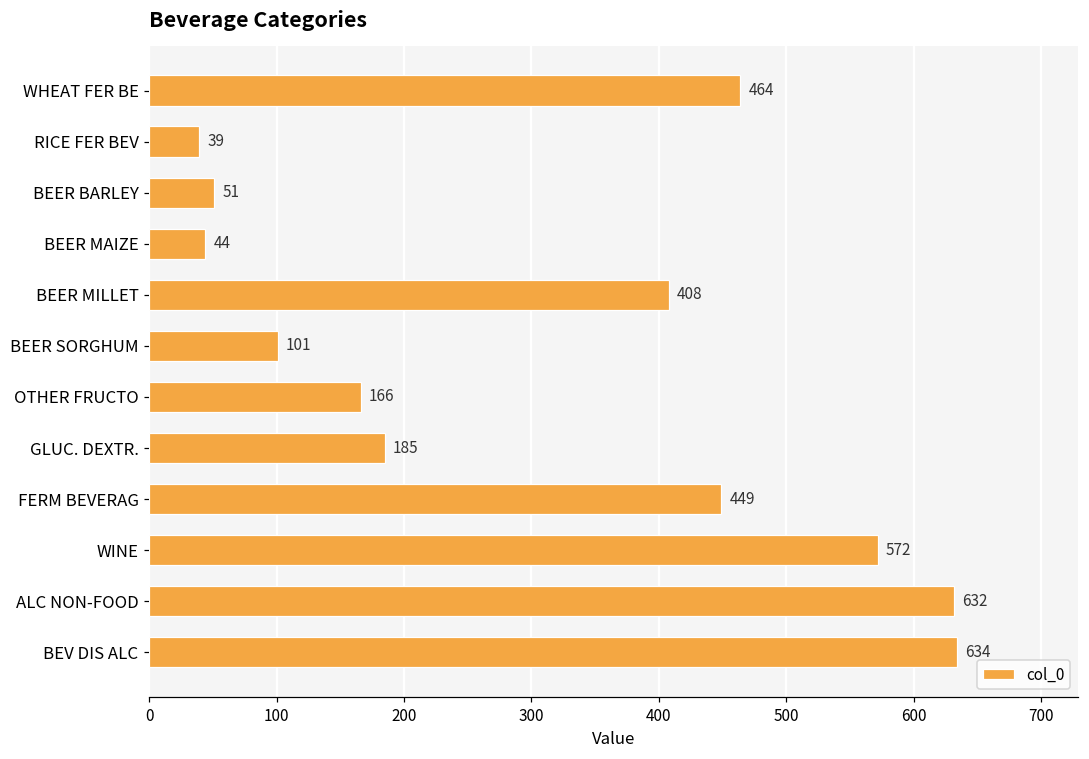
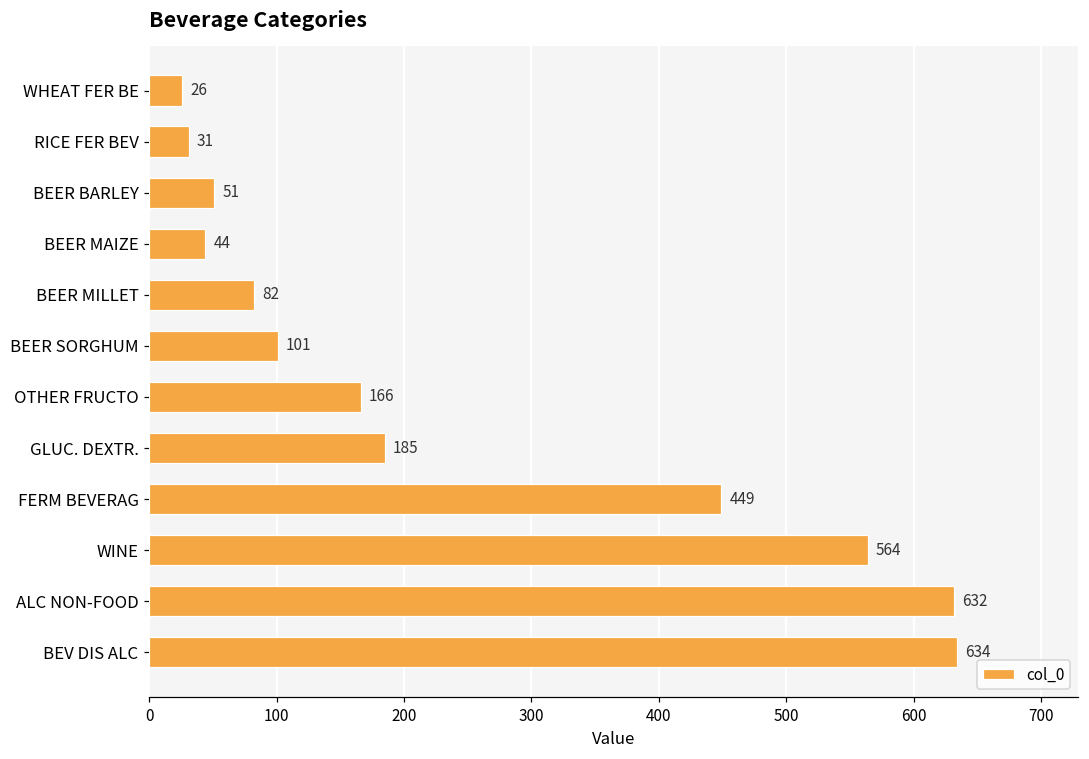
  {
-   "WHEAT FER BE": 464,
-   "RICE FER BEV": 39,
+   "WHEAT FER BE": 26,
+   "RICE FER BEV": 31,
    "BEER BARLEY": 51,
    "BEER MAIZE": 44,
-   "BEER MILLET": 408,
+   "BEER MILLET": 82,
    "BEER SORGHUM": 101,
    "OTHER FRUCTO": 166,
    "GLUC. DEXTR.": 185,
    "FERM BEVERAG": 449,
-   "WINE": 572,
+   "WINE": 564,
    "ALC NON-FOOD": 632,
    "BEV DIS ALC": 634
  }
